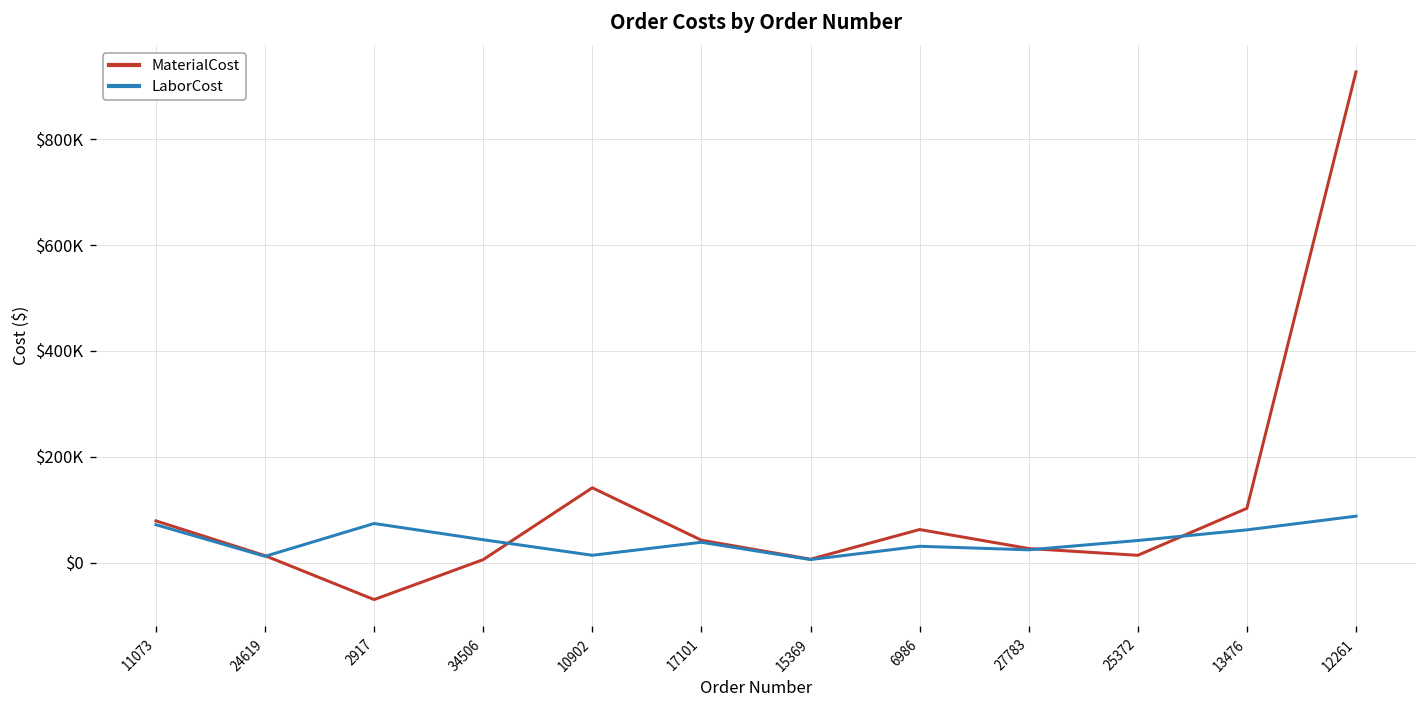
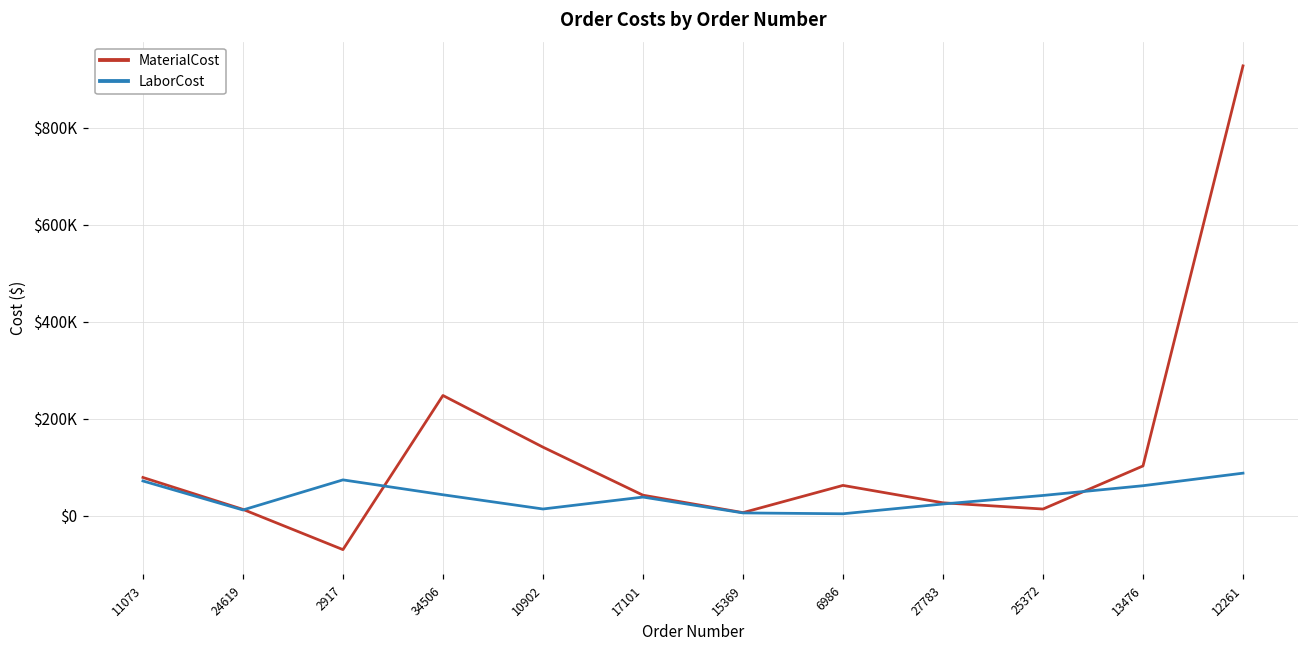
  {
    "MaterialCost": {
      "11073": "$80000",
      "2917": "$-70000",
-     "34506": "$10000",
+     "34506": "$250000",
      "10902": "$140000",
      "6986": "$60000",
      "25372": "$10000",
      "13476": "$100000",
      "12261": "$930000"
    },
    "LaborCost": {
      "11073": "$70000",
      "2917": "$70000",
      "34506": "$40000",
      "10902": "$10000",
-     "6986": "$30000",
+     "6986": "$0",
      "25372": "$40000",
      "13476": "$60000",
      "12261": "$90000"
    }
  }
